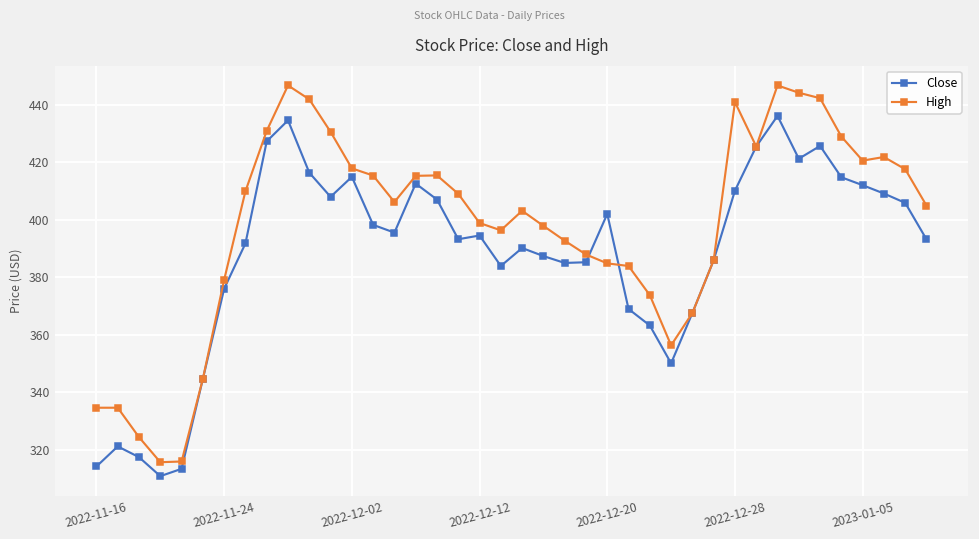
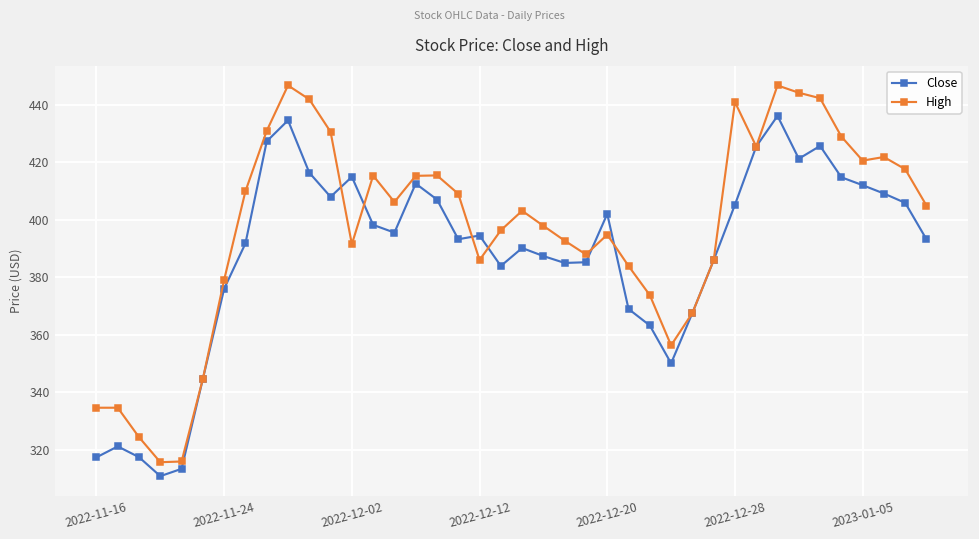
  {
    "Close": {
-     "2022-11-16": 314,
+     "2022-11-16": 317,
      "2022-11-24": 376,
      "2022-12-02": 415,
      "2022-12-12": 395,
      "2022-12-20": 402,
-     "2022-12-28": 410,
+     "2022-12-28": 405,
      "2023-01-05": 412
    },
    "High": {
      "2022-11-16": 335,
      "2022-11-24": 379,
-     "2022-12-02": 418,
-     "2022-12-12": 399,
-     "2022-12-20": 385,
+     "2022-12-02": 392,
+     "2022-12-12": 386,
+     "2022-12-20": 395,
      "2022-12-28": 441,
      "2023-01-05": 421
    }
  }
